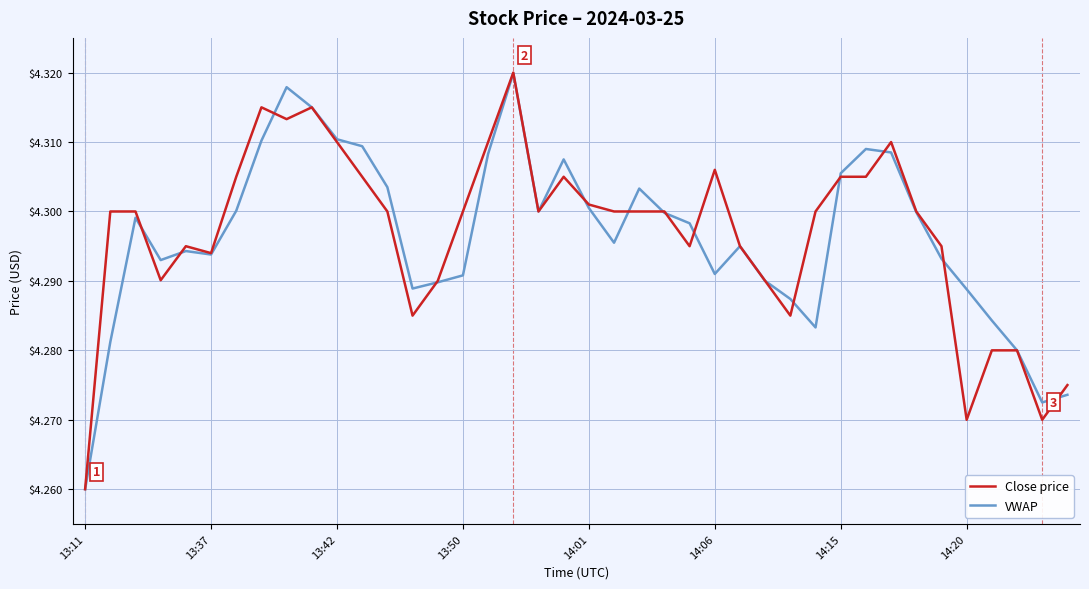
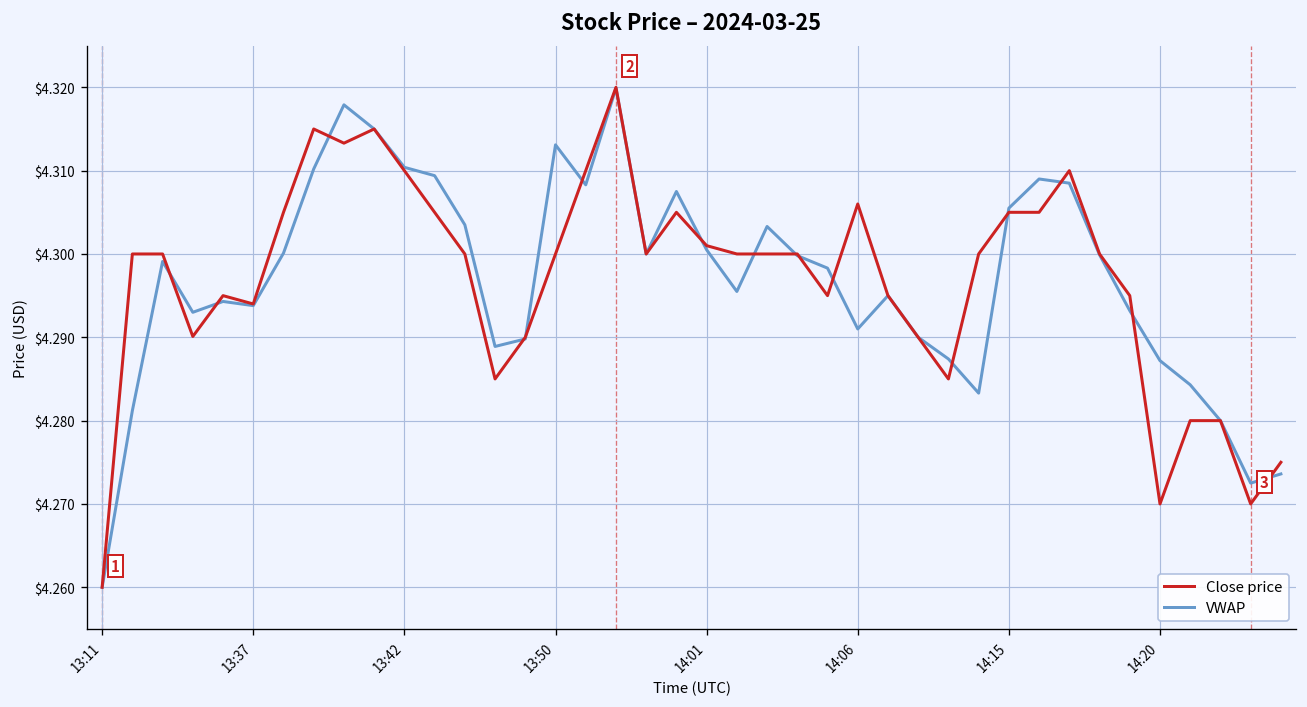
  {
    "Close price": {
      "13:42": "$4.310",
      "13:50": "$4.300",
      "14:01": "$4.301",
      "14:06": "$4.306",
      "14:15": "$4.305",
      "14:20": "$4.270"
    },
    "VWAP": {
      "13:42": "$4.310",
-     "13:50": "$4.291",
+     "13:50": "$4.313",
      "14:01": "$4.301",
      "14:06": "$4.291",
      "14:15": "$4.306",
-     "14:20": "$4.289"
+     "14:20": "$4.287"
    }
  }
